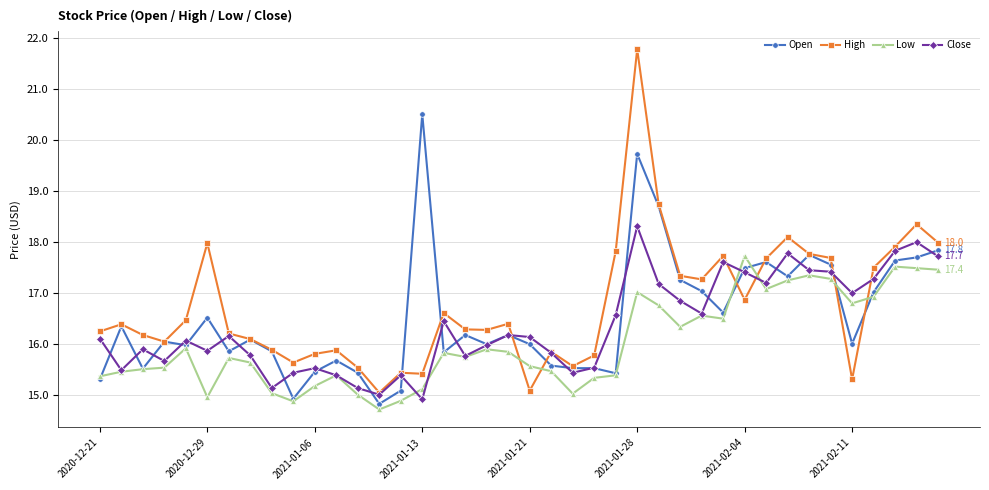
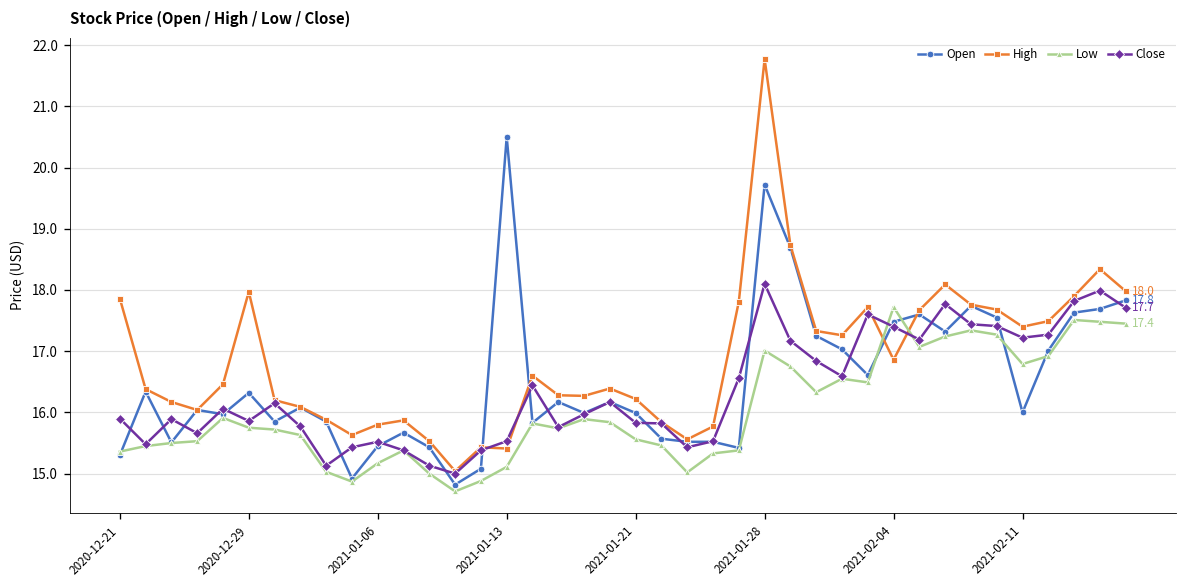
  {
    "Open": {
      "2020-12-21": 15.3,
-     "2020-12-29": 16.5,
+     "2020-12-29": 16.3,
      "2021-01-06": 15.5,
      "2021-01-13": 20.5,
      "2021-01-21": 16.0,
      "2021-01-28": 19.7,
      "2021-02-04": 17.5,
      "2021-02-11": 16.0
    },
    "High": {
-     "2020-12-21": 16.2,
+     "2020-12-21": 17.9,
      "2020-12-29": 18.0,
      "2021-01-06": 15.8,
      "2021-01-13": 15.4,
-     "2021-01-21": 15.1,
+     "2021-01-21": 16.2,
      "2021-01-28": 21.8,
      "2021-02-04": 16.9,
-     "2021-02-11": 15.3
+     "2021-02-11": 17.4
    },
    "Low": {
      "2020-12-21": 15.4,
-     "2020-12-29": 15.0,
+     "2020-12-29": 15.8,
      "2021-01-06": 15.2,
      "2021-01-13": 15.1,
      "2021-01-21": 15.6,
      "2021-01-28": 17.0,
      "2021-02-04": 17.7,
      "2021-02-11": 16.8
    },
    "Close": {
-     "2020-12-21": 16.1,
+     "2020-12-21": 15.9,
      "2020-12-29": 15.9,
      "2021-01-06": 15.5,
-     "2021-01-13": 14.9,
-     "2021-01-21": 16.1,
-     "2021-01-28": 18.3,
+     "2021-01-13": 15.5,
+     "2021-01-21": 15.8,
+     "2021-01-28": 18.1,
      "2021-02-04": 17.4,
-     "2021-02-11": 17.0
+     "2021-02-11": 17.2
    }
  }
